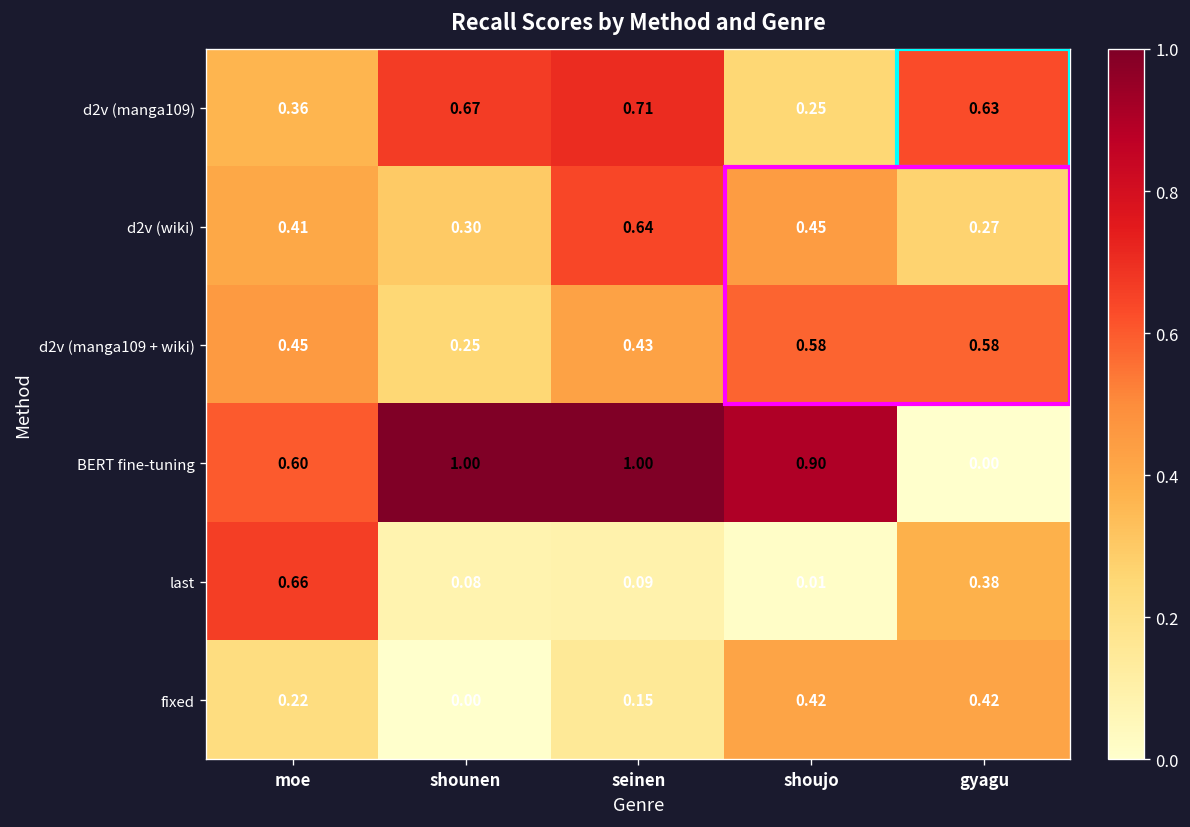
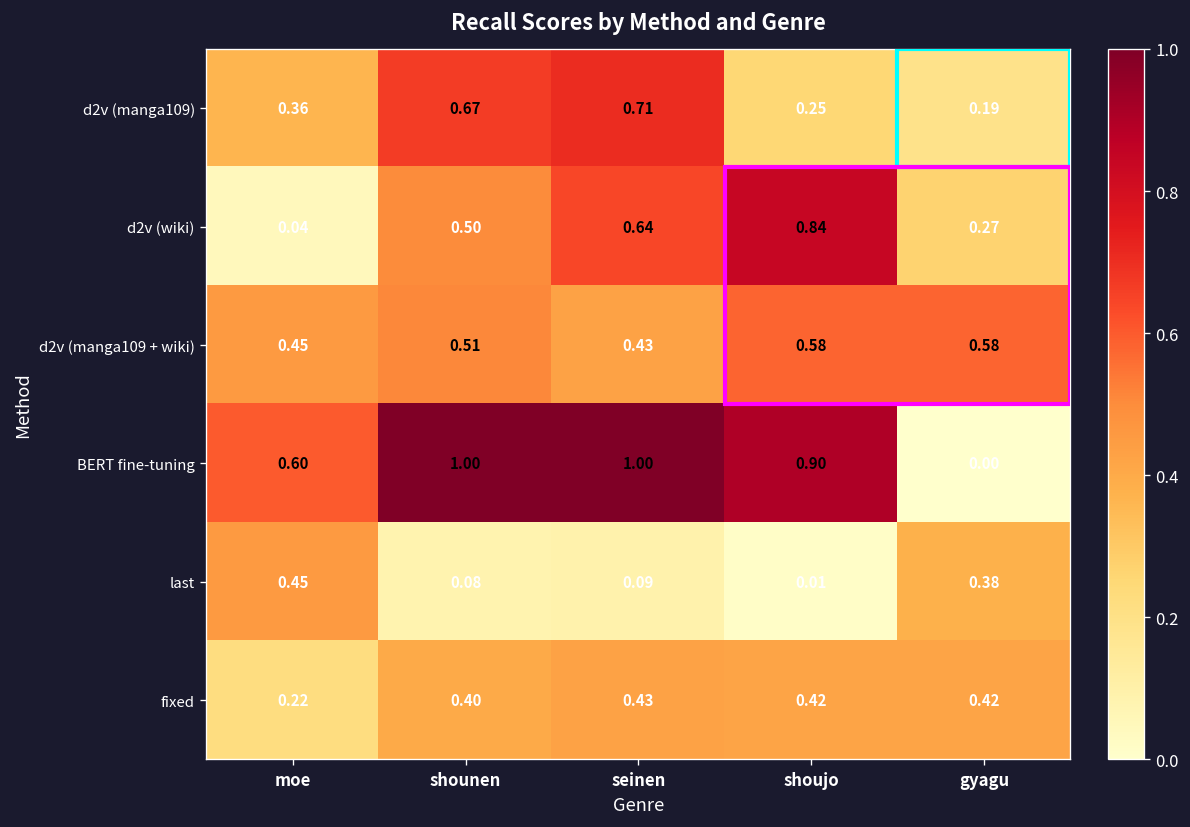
  {
    "d2v (manga109)": {
      "moe": 0.36,
      "shounen": 0.67,
      "seinen": 0.71,
      "shoujo": 0.25,
-     "gyagu": 0.63
+     "gyagu": 0.19
    },
    "d2v (wiki)": {
-     "moe": 0.41,
-     "shounen": 0.30,
+     "moe": 0.04,
+     "shounen": 0.50,
      "seinen": 0.64,
-     "shoujo": 0.45,
+     "shoujo": 0.84,
      "gyagu": 0.27
    },
    "d2v (manga109 + wiki)": {
      "moe": 0.45,
-     "shounen": 0.25,
+     "shounen": 0.51,
      "seinen": 0.43,
      "shoujo": 0.58,
      "gyagu": 0.58
    },
    "BERT fine-tuning": {
      "moe": 0.60,
      "shounen": 1.00,
      "seinen": 1.00,
      "shoujo": 0.90,
      "gyagu": 0.00
    },
    "last": {
-     "moe": 0.66,
+     "moe": 0.45,
      "shounen": 0.08,
      "seinen": 0.09,
      "shoujo": 0.01,
      "gyagu": 0.38
    },
    "fixed": {
      "moe": 0.22,
-     "shounen": 0.00,
-     "seinen": 0.15,
+     "shounen": 0.40,
+     "seinen": 0.43,
      "shoujo": 0.42,
      "gyagu": 0.42
    }
  }
